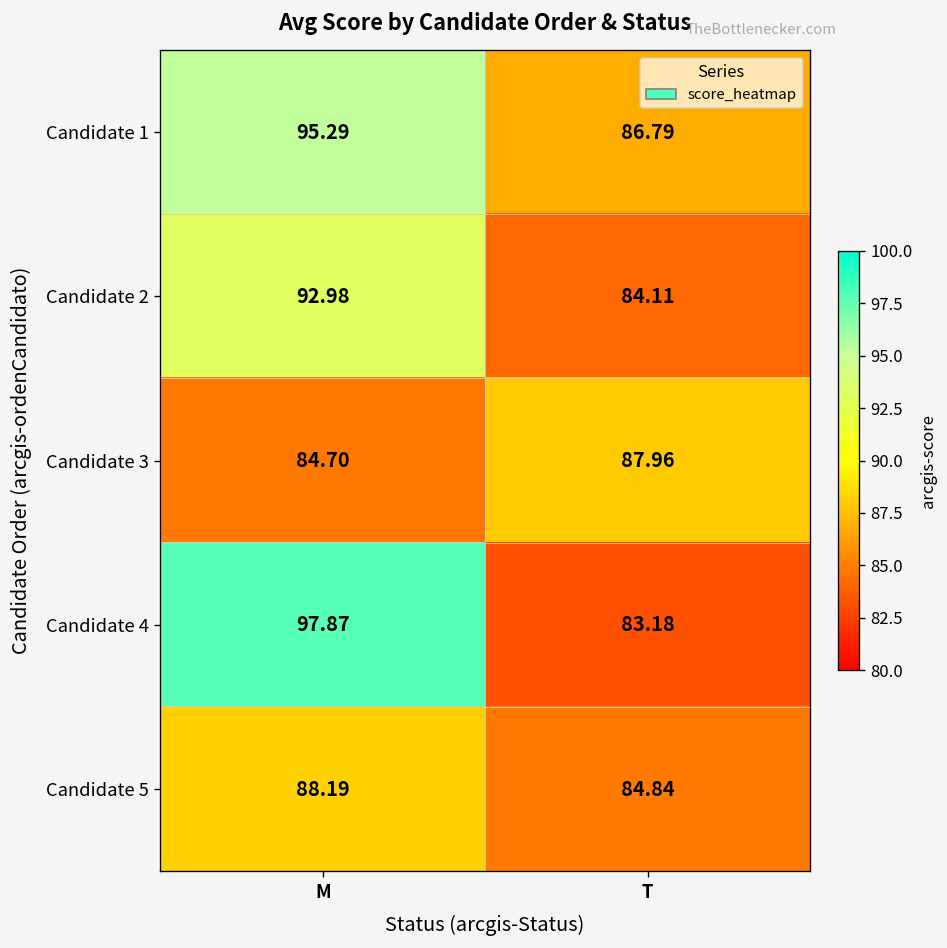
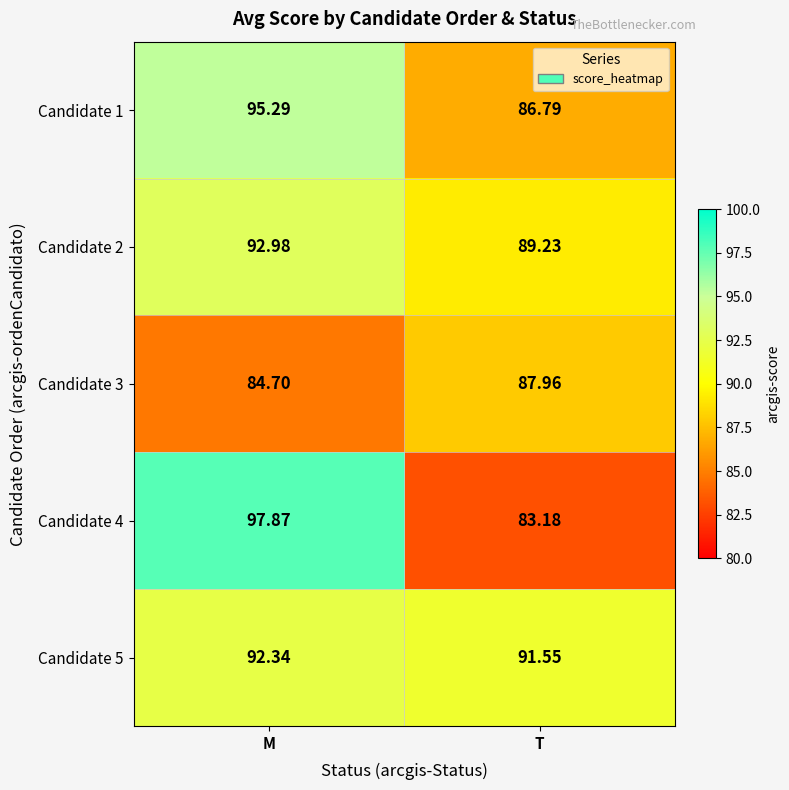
  {
    "Candidate 1": {
      "M": 95.29,
      "T": 86.79
    },
    "Candidate 2": {
      "M": 92.98,
-     "T": 84.11
+     "T": 89.23
    },
    "Candidate 3": {
      "M": 84.70,
      "T": 87.96
    },
    "Candidate 4": {
      "M": 97.87,
      "T": 83.18
    },
    "Candidate 5": {
-     "M": 88.19,
-     "T": 84.84
+     "M": 92.34,
+     "T": 91.55
    }
  }
